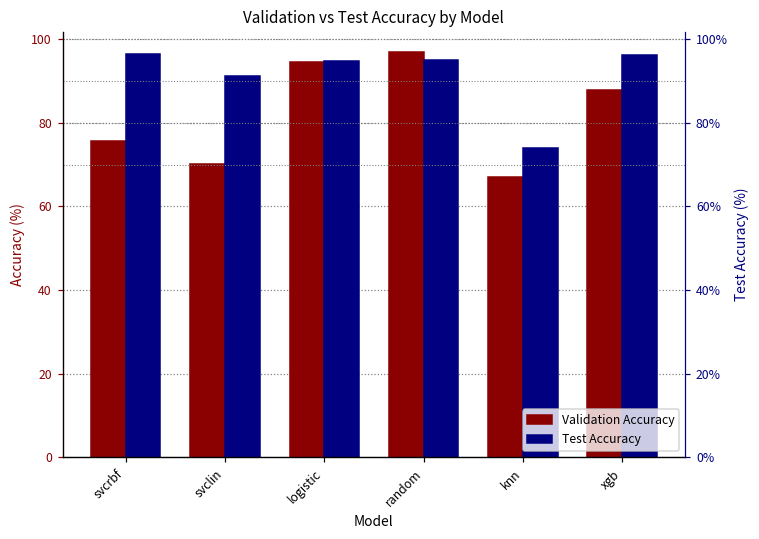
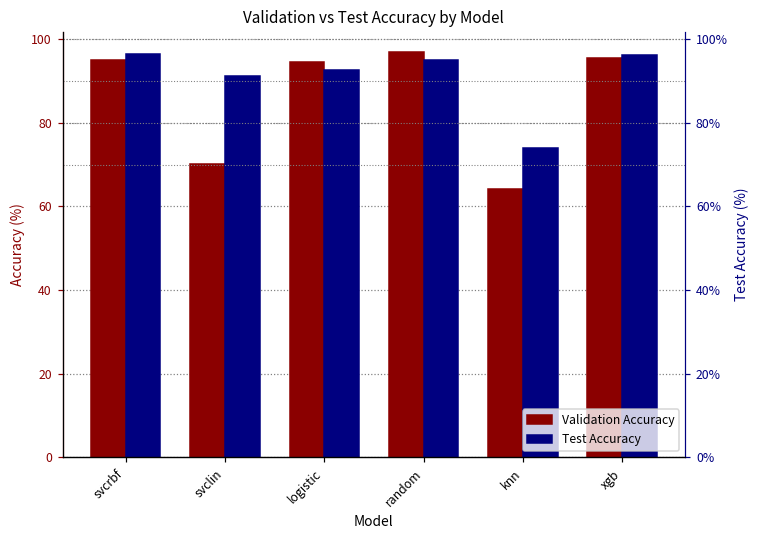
  {
    "Validation Accuracy": {
-     "svcrbf": 76,
+     "svcrbf": 95,
      "svclin": 70,
      "logistic": 95,
      "random": 97,
-     "knn": 67,
-     "xgb": 88
+     "knn": 64,
+     "xgb": 96
    },
    "Test Accuracy": {
      "svcrbf": 96,
      "svclin": 91,
-     "logistic": 95,
+     "logistic": 93,
      "random": 95,
      "knn": 74,
      "xgb": 96
    }
  }
